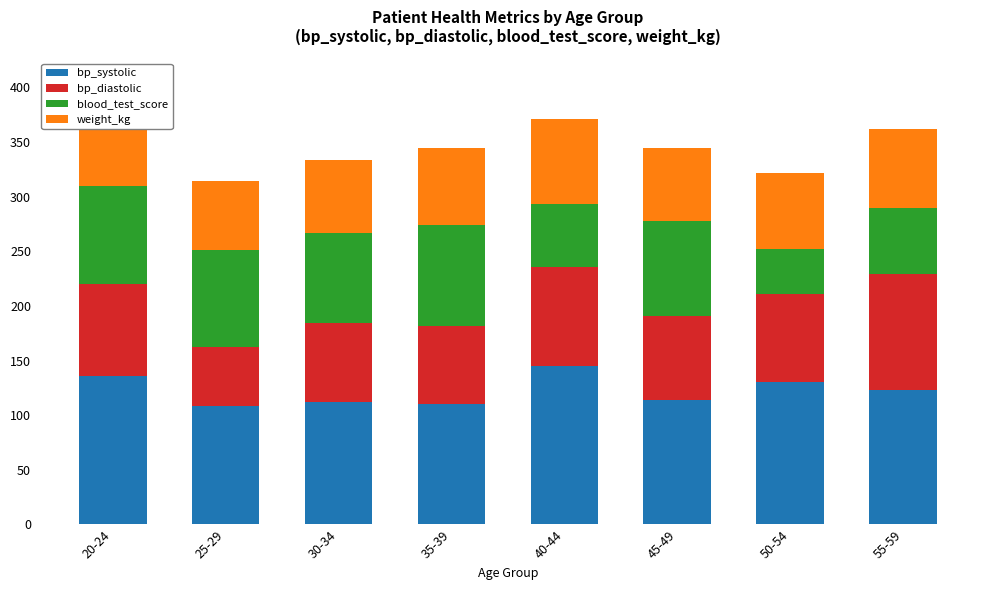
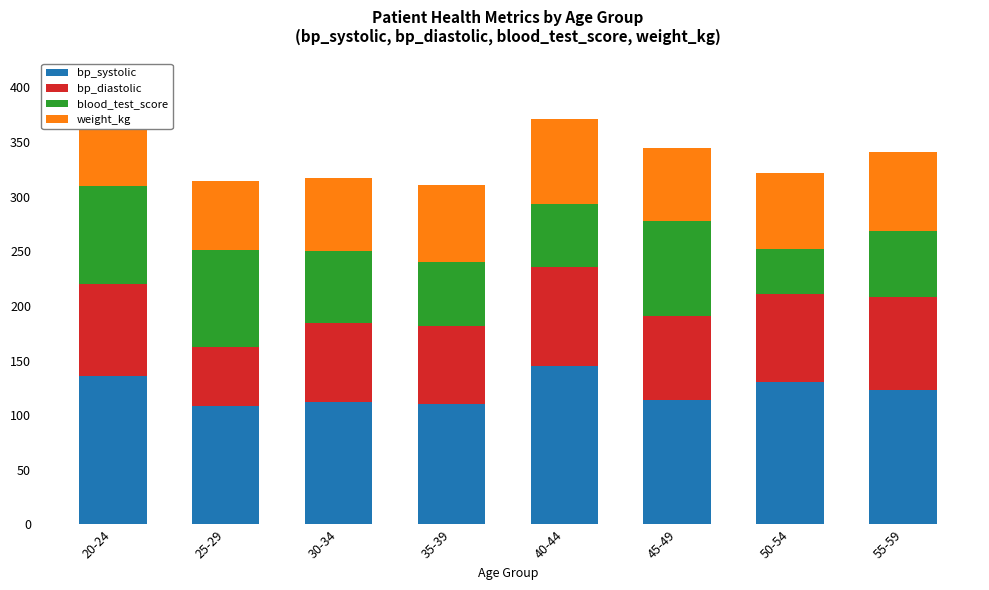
  {
    "bp_systolic": {
      "20-24": 136,
      "25-29": 108,
      "30-34": 112,
      "35-39": 110,
      "40-44": 145,
      "45-49": 114,
      "50-54": 130,
      "55-59": 123
    },
    "bp_diastolic": {
      "20-24": 84,
      "25-29": 54,
      "30-34": 72,
      "35-39": 72,
      "40-44": 91,
      "45-49": 77,
      "50-54": 81,
-     "55-59": 106
+     "55-59": 85
    },
    "blood_test_score": {
      "20-24": 90,
      "25-29": 89,
-     "30-34": 83,
-     "35-39": 92,
+     "30-34": 66,
+     "35-39": 58,
      "40-44": 57,
      "45-49": 87,
      "50-54": 41,
      "55-59": 61
    },
    "weight_kg": {
      "25-29": 63,
      "30-34": 67,
      "35-39": 71,
      "40-44": 78,
      "45-49": 67,
      "50-54": 70,
      "55-59": 72
    }
  }
